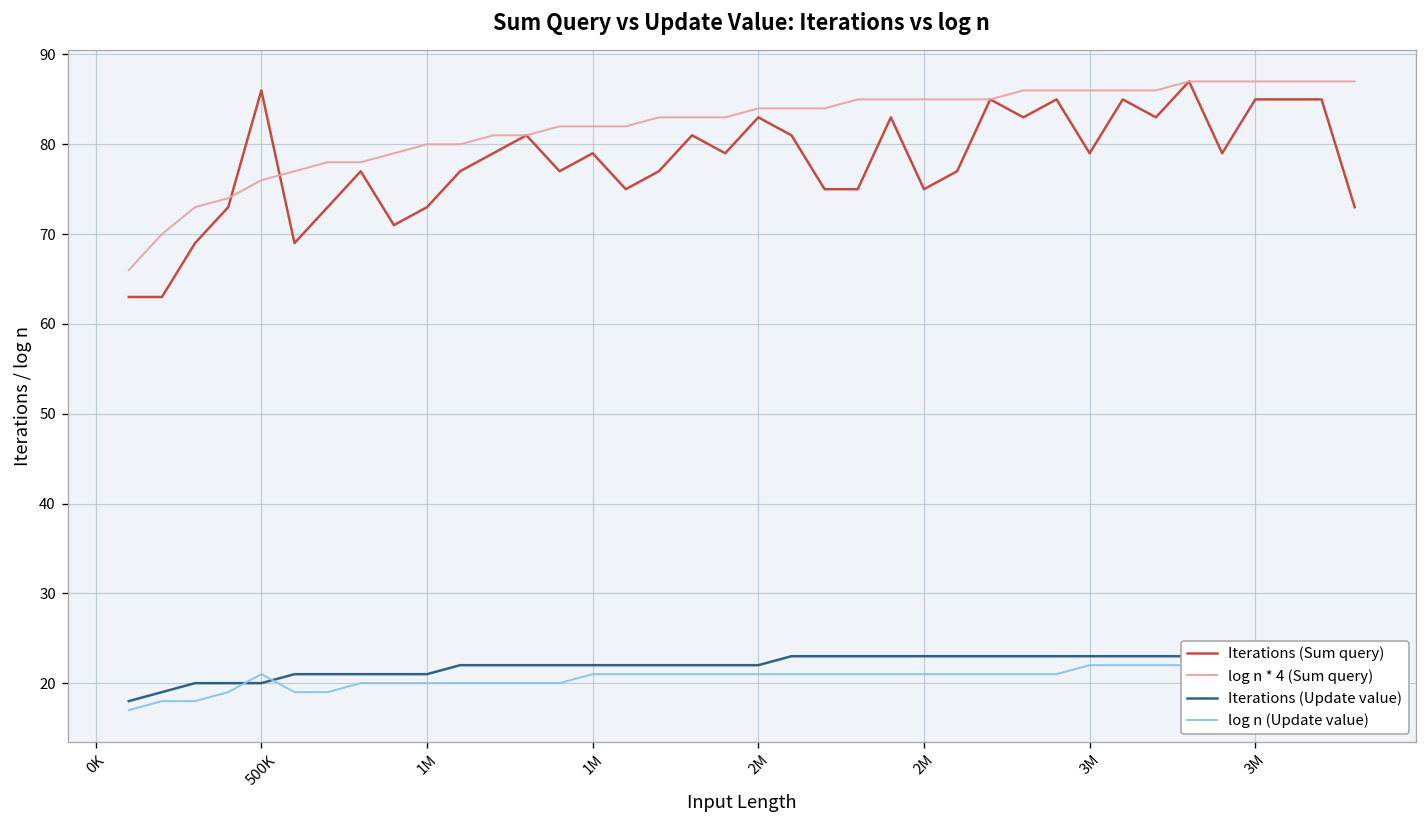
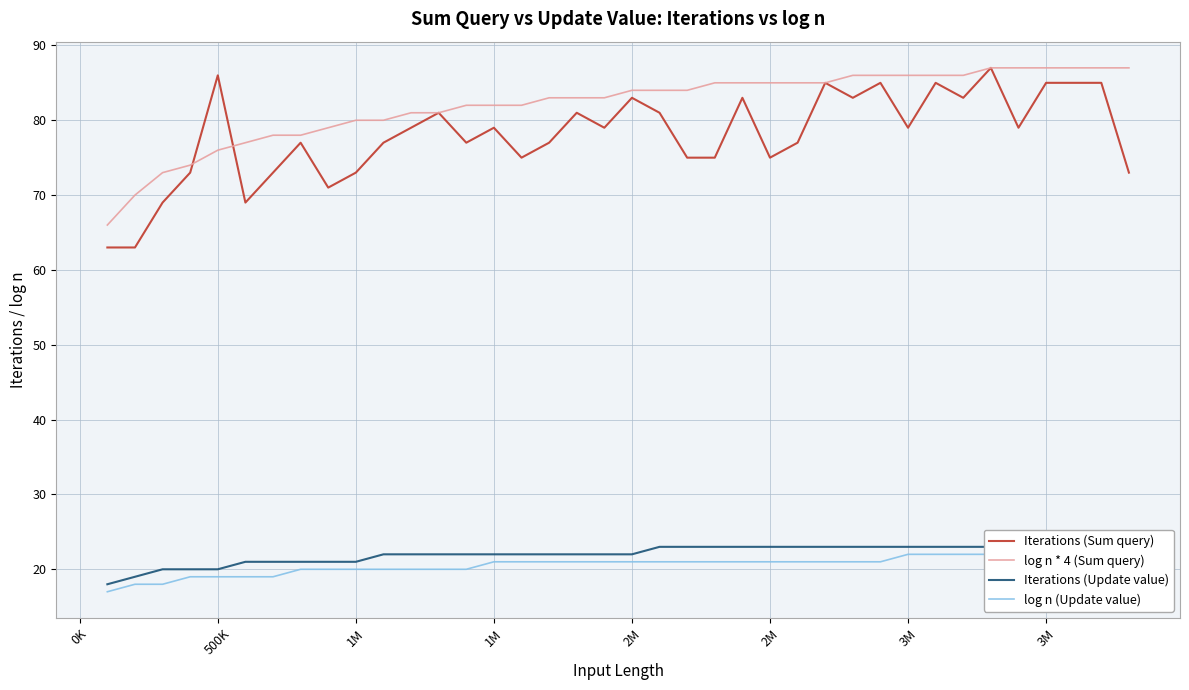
  {
    "Iterations (Sum query)": {
      "500K": 86
    },
    "log n * 4 (Sum query)": {
      "500K": 76
    },
    "Iterations (Update value)": {
      "500K": 20
    },
    "log n (Update value)": {
-     "500K": 21
+     "500K": 19
    }
  }
